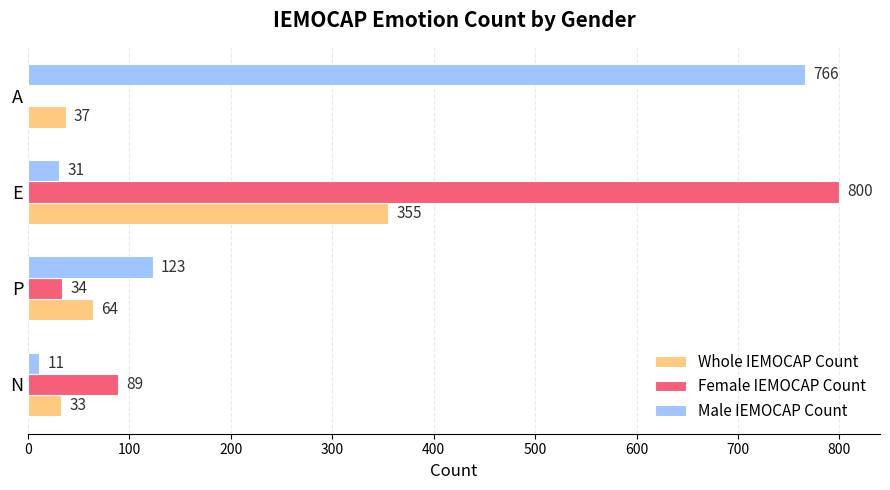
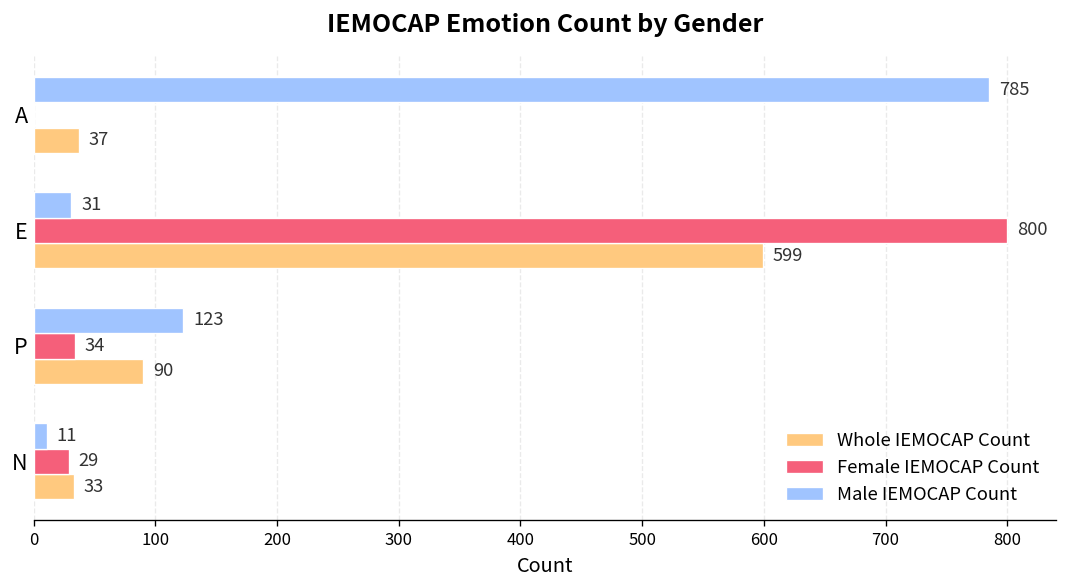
  {
    "Whole IEMOCAP Count": {
      "A": 37,
-     "E": 355,
-     "P": 64,
+     "E": 599,
+     "P": 90,
      "N": 33
    },
    "Female IEMOCAP Count": {
      "E": 800,
      "P": 34,
-     "N": 89
+     "N": 29
    },
    "Male IEMOCAP Count": {
-     "A": 766,
+     "A": 785,
      "E": 31,
      "P": 123,
      "N": 11
    }
  }
